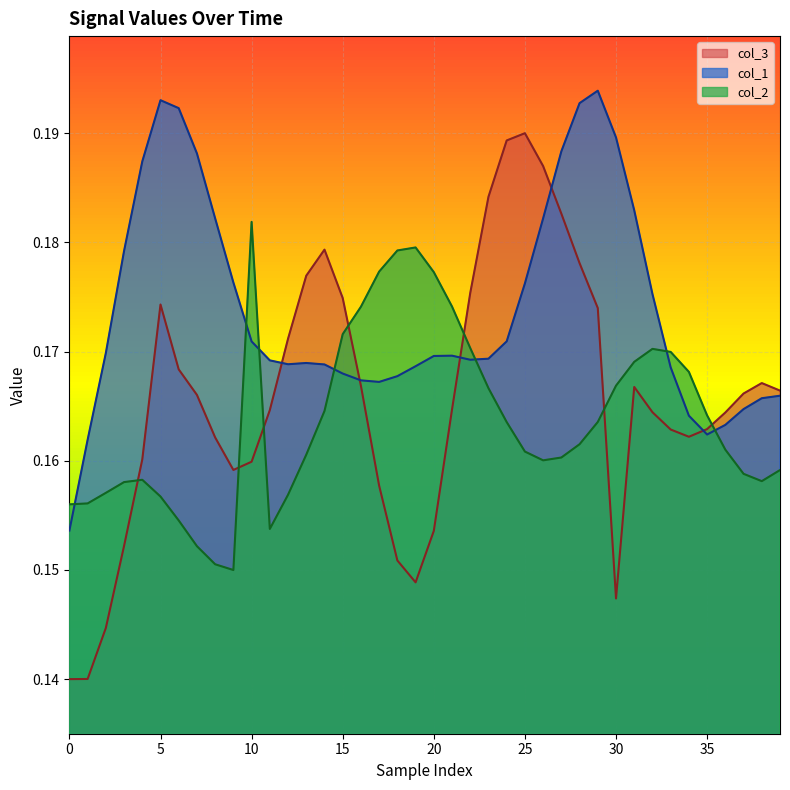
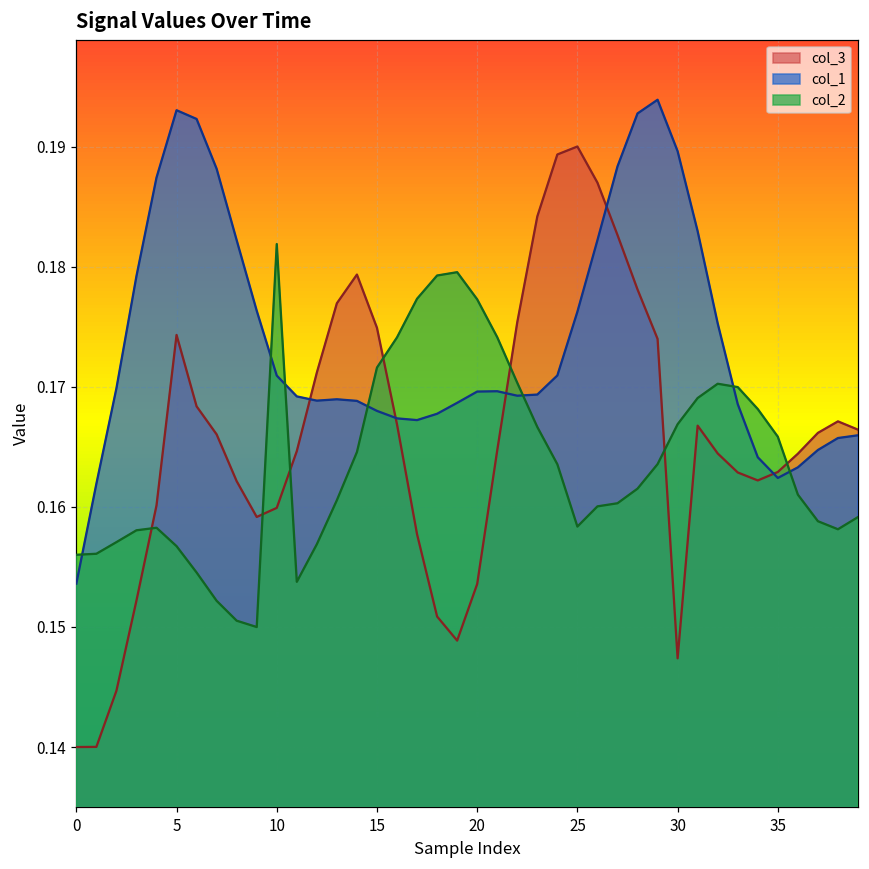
  {
    "col_3": {
      "0": 0.1400,
      "5": 0.1743,
      "10": 0.1599,
      "15": 0.1749,
      "20": 0.1536,
      "25": 0.1900,
      "30": 0.1474,
      "35": 0.1629
    },
    "col_1": {
      "0": 0.1536,
      "5": 0.1930,
      "10": 0.1709,
      "15": 0.1680,
      "20": 0.1696,
      "25": 0.1762,
      "30": 0.1896,
      "35": 0.1624
    },
    "col_2": {
      "0": 0.1560,
      "5": 0.1567,
      "10": 0.1819,
      "15": 0.1716,
      "20": 0.1773,
-     "25": 0.1608,
+     "25": 0.1584,
      "30": 0.1669,
-     "35": 0.1642
+     "35": 0.1658
    }
  }
